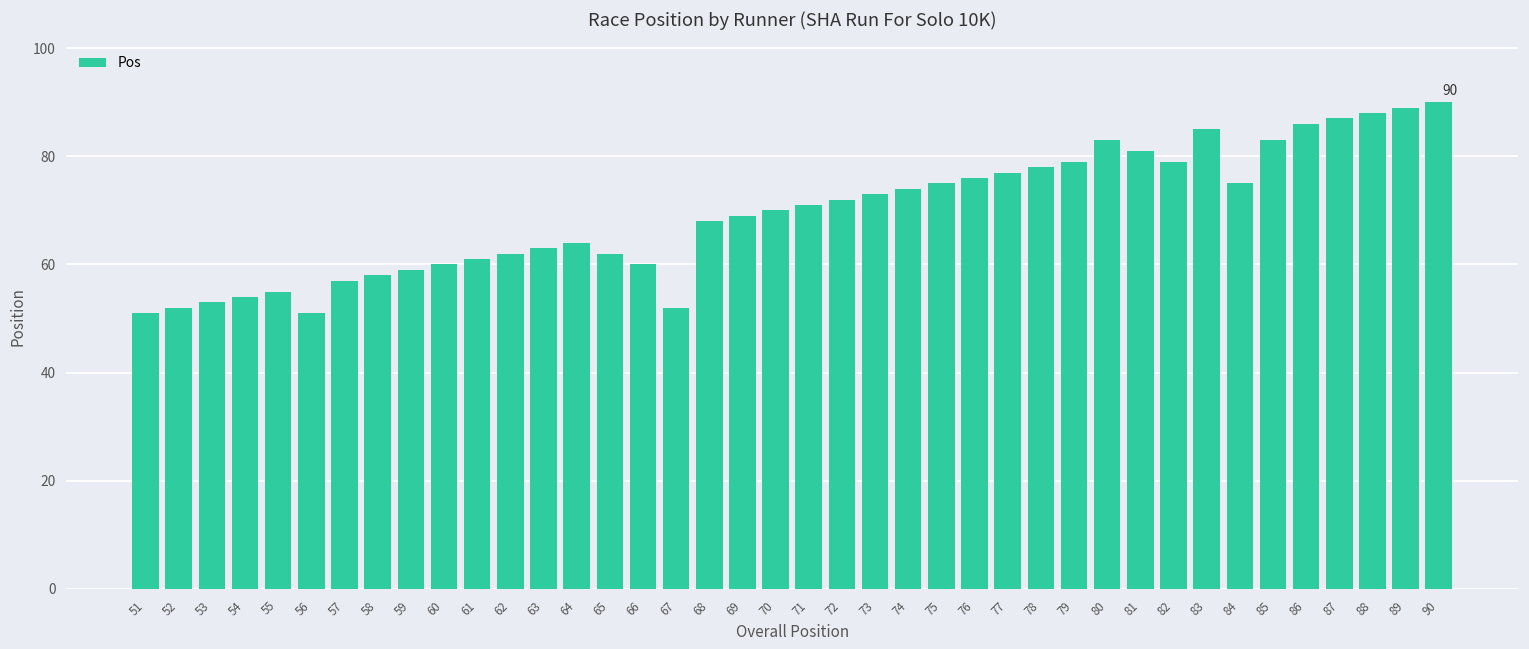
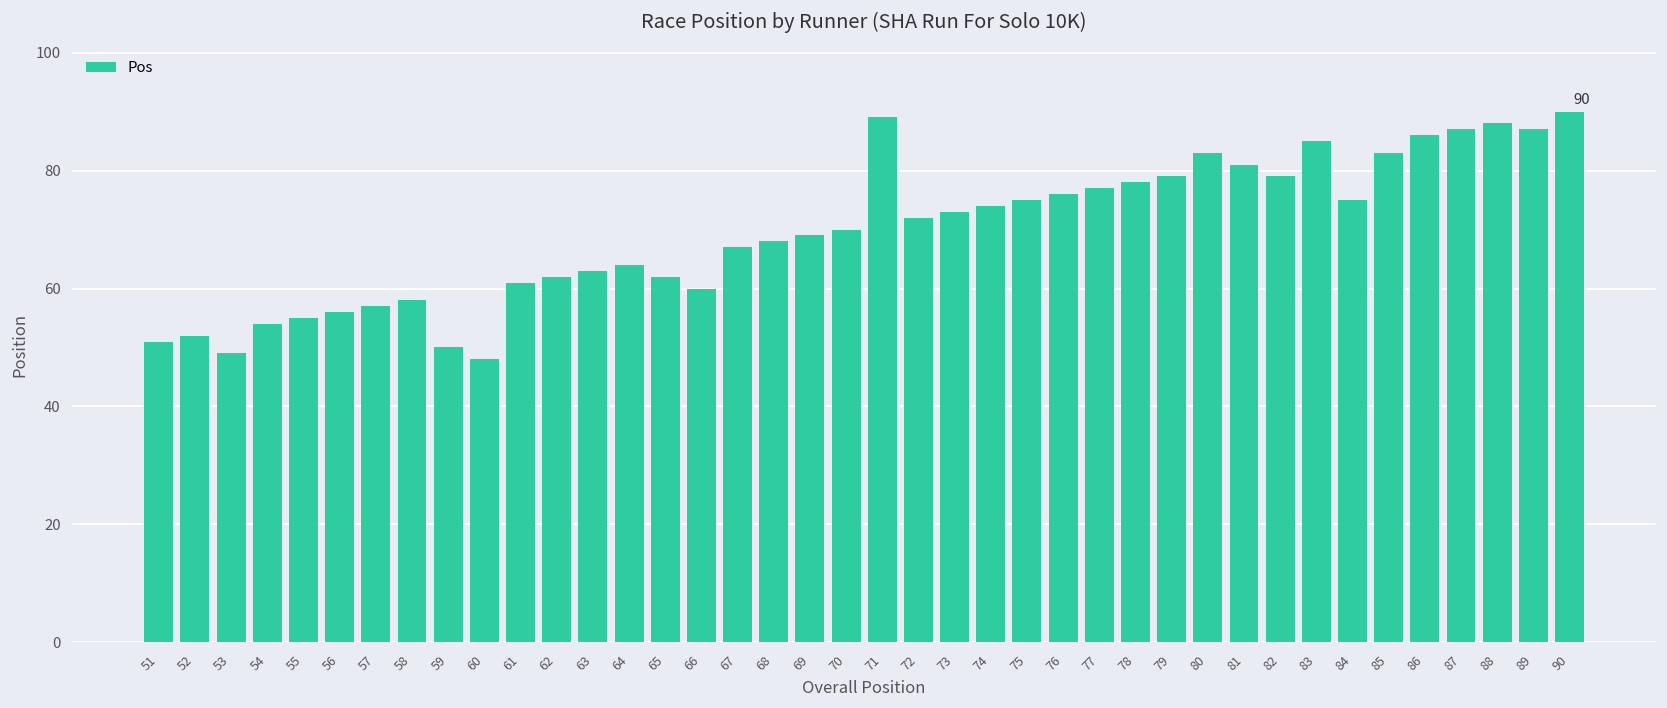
  {
    "51": 51,
    "52": 52,
-   "53": 53,
+   "53": 49,
    "54": 54,
    "55": 55,
-   "56": 51,
+   "56": 56,
    "57": 57,
    "58": 58,
-   "59": 59,
-   "60": 60,
+   "59": 50,
+   "60": 48,
    "61": 61,
    "62": 62,
    "63": 63,
    "64": 64,
    "65": 62,
    "66": 60,
-   "67": 52,
+   "67": 67,
    "68": 68,
    "69": 69,
    "70": 70,
-   "71": 71,
+   "71": 89,
    "72": 72,
    "73": 73,
    "74": 74,
    "75": 75,
    "76": 76,
    "77": 77,
    "78": 78,
    "79": 79,
    "80": 83,
    "81": 81,
    "82": 79,
    "83": 85,
    "84": 75,
    "85": 83,
    "86": 86,
    "87": 87,
    "88": 88,
-   "89": 89
+   "89": 87
  }
